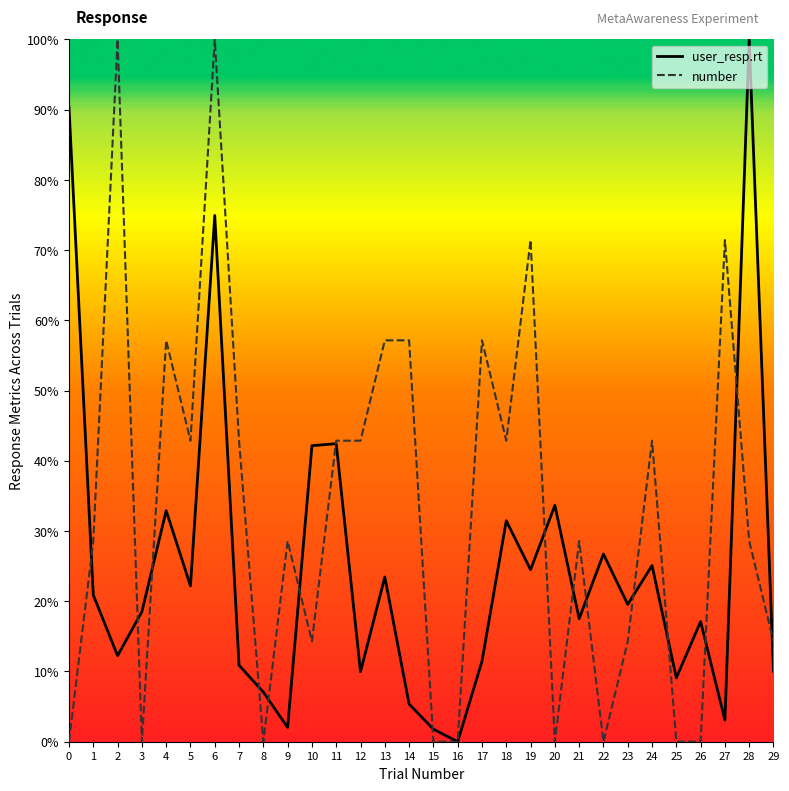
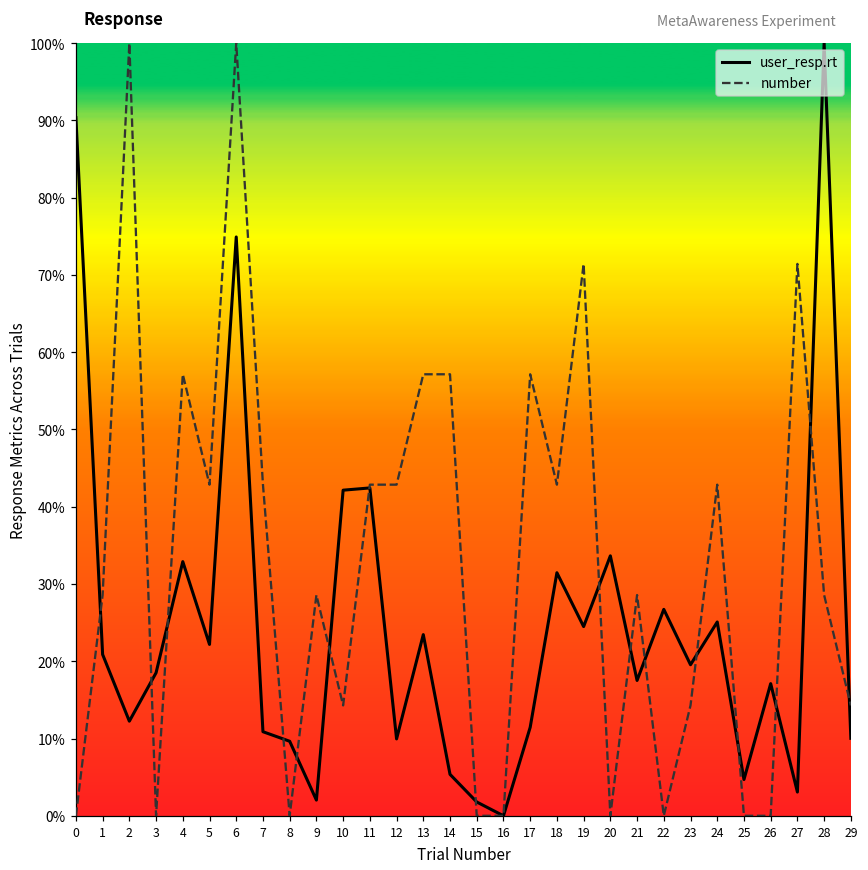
  {
    "user_resp.rt": {
      "0": "90%",
      "1": "21%",
      "2": "12%",
      "3": "19%",
      "4": "33%",
      "5": "22%",
      "6": "75%",
      "7": "11%",
-     "8": "7%",
+     "8": "10%",
      "9": "2%",
      "10": "42%",
      "11": "42%",
      "12": "10%",
      "13": "23%",
      "14": "5%",
      "15": "2%",
      "17": "11%",
      "18": "31%",
      "19": "24%",
      "20": "34%",
      "21": "18%",
      "22": "27%",
      "23": "20%",
      "24": "25%",
-     "25": "9%",
+     "25": "5%",
      "26": "17%",
      "27": "3%",
      "28": "100%",
      "29": "10%"
    },
    "number": {
      "0": "0%",
      "1": "29%",
      "2": "100%",
      "3": "0%",
      "4": "57%",
      "5": "43%",
      "6": "100%",
      "7": "43%",
      "8": "0%",
      "9": "29%",
      "10": "14%",
      "11": "43%",
      "12": "43%",
      "13": "57%",
      "14": "57%",
      "15": "0%",
      "17": "57%",
      "18": "43%",
      "19": "71%",
      "20": "0%",
      "21": "29%",
      "22": "0%",
      "23": "14%",
      "24": "43%",
      "25": "0%",
      "26": "0%",
      "27": "71%",
      "28": "29%",
      "29": "14%"
    }
  }
